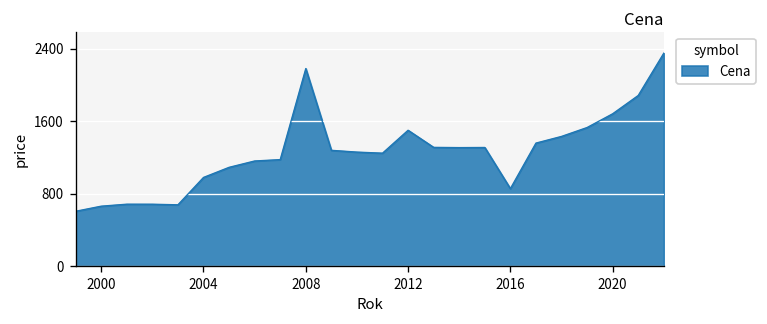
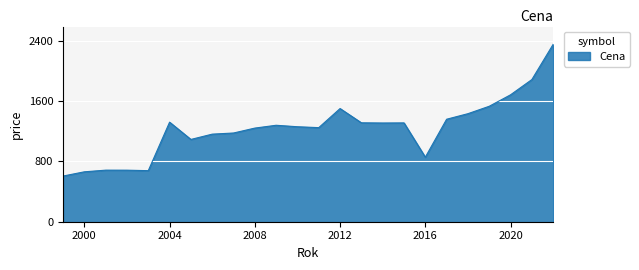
  {
    "2000": 700,
-   "2004": 1000,
-   "2008": 2200,
+   "2004": 1300,
+   "2008": 1200,
    "2012": 1500,
    "2016": 900,
    "2020": 1700
  }
